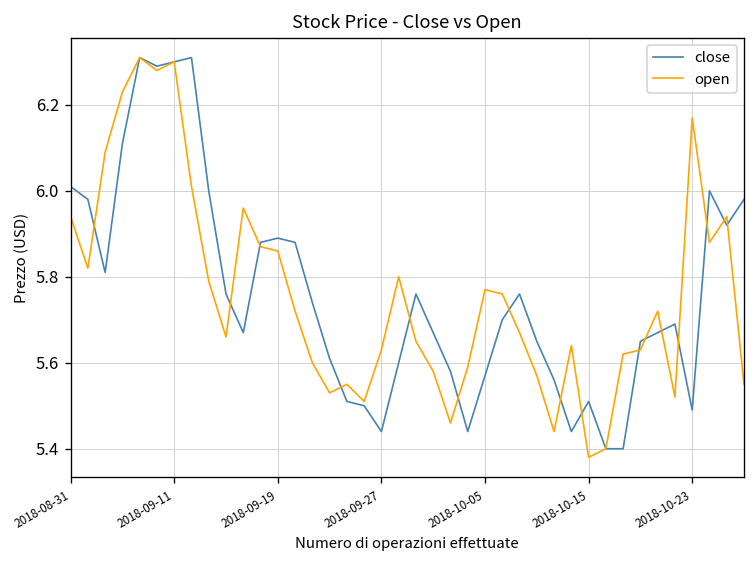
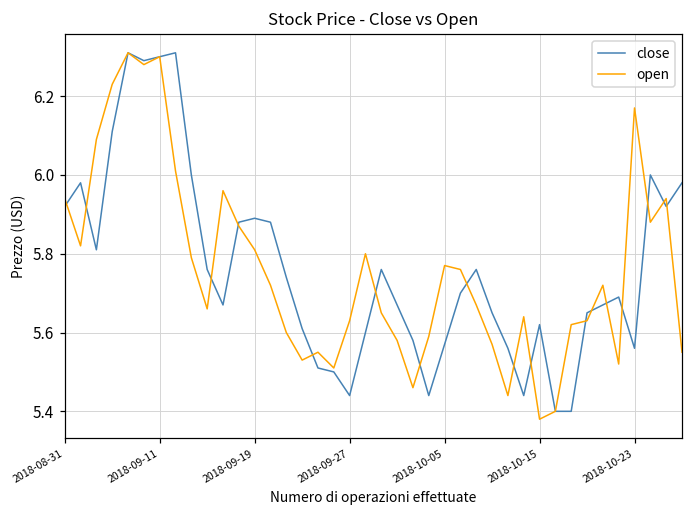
  {
    "close": {
-     "2018-08-31": 6.01,
+     "2018-08-31": 5.92,
      "2018-09-19": 5.89,
      "2018-09-27": 5.44,
      "2018-10-05": 5.57,
-     "2018-10-15": 5.51,
-     "2018-10-23": 5.49
+     "2018-10-15": 5.62,
+     "2018-10-23": 5.56
    },
    "open": {
      "2018-08-31": 5.94,
-     "2018-09-19": 5.86,
+     "2018-09-19": 5.81,
      "2018-09-27": 5.63,
      "2018-10-05": 5.77,
      "2018-10-15": 5.38,
      "2018-10-23": 6.17
    }
  }
